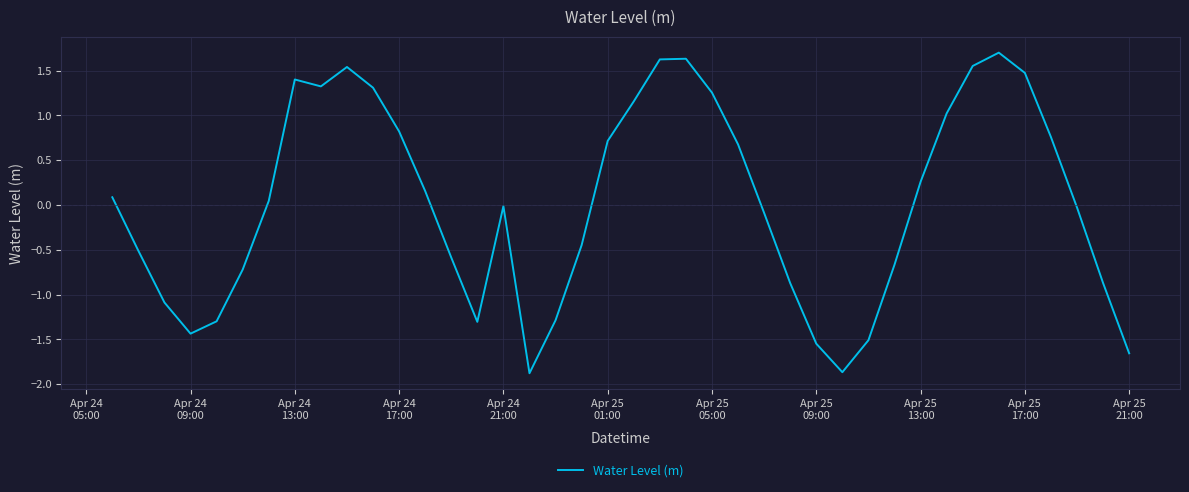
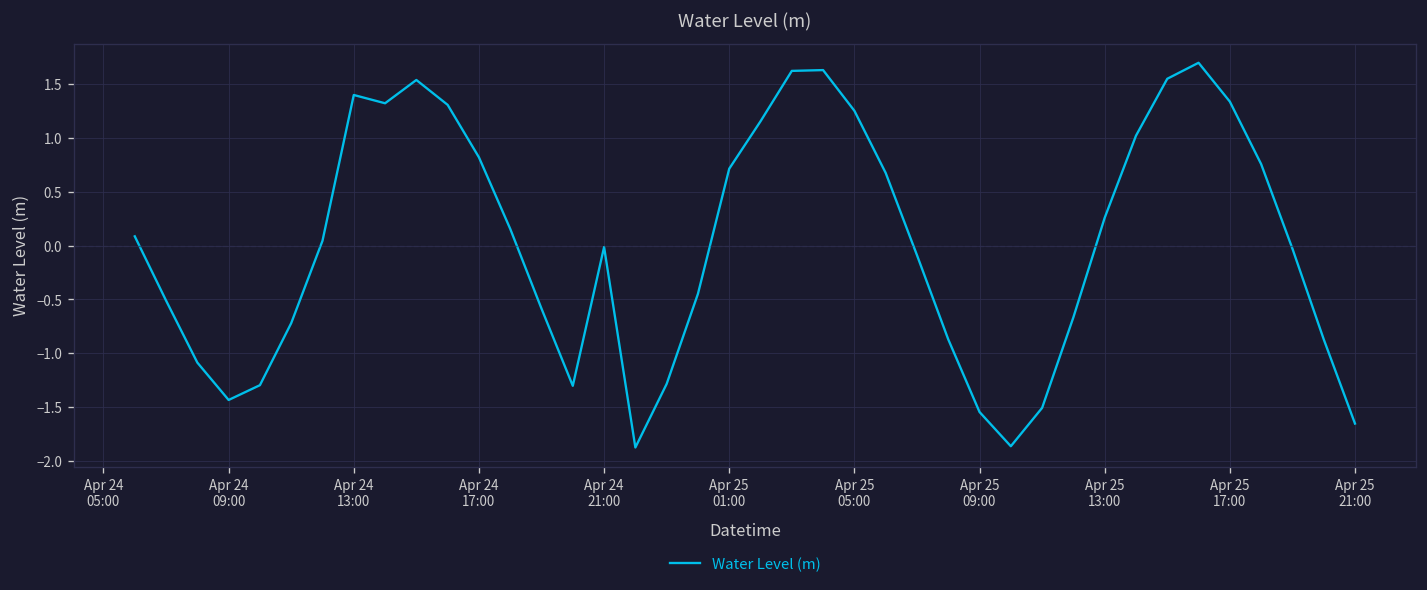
  {
    "Apr 24 09:00": -1.4,
    "Apr 24 13:00": 1.4,
    "Apr 24 17:00": 0.8,
    "Apr 24 21:00": 0.0,
    "Apr 25 01:00": 0.7,
    "Apr 25 05:00": 1.3,
    "Apr 25 09:00": -1.5,
    "Apr 25 13:00": 0.3,
-   "Apr 25 17:00": 1.5,
+   "Apr 25 17:00": 1.3,
    "Apr 25 21:00": -1.7
  }
